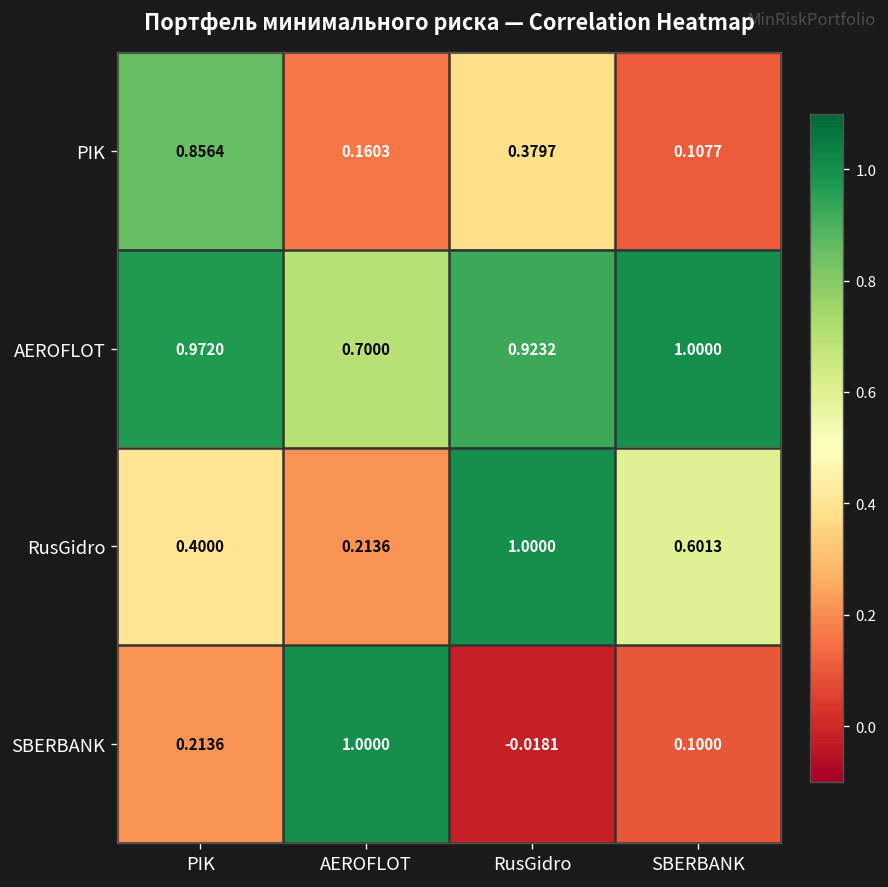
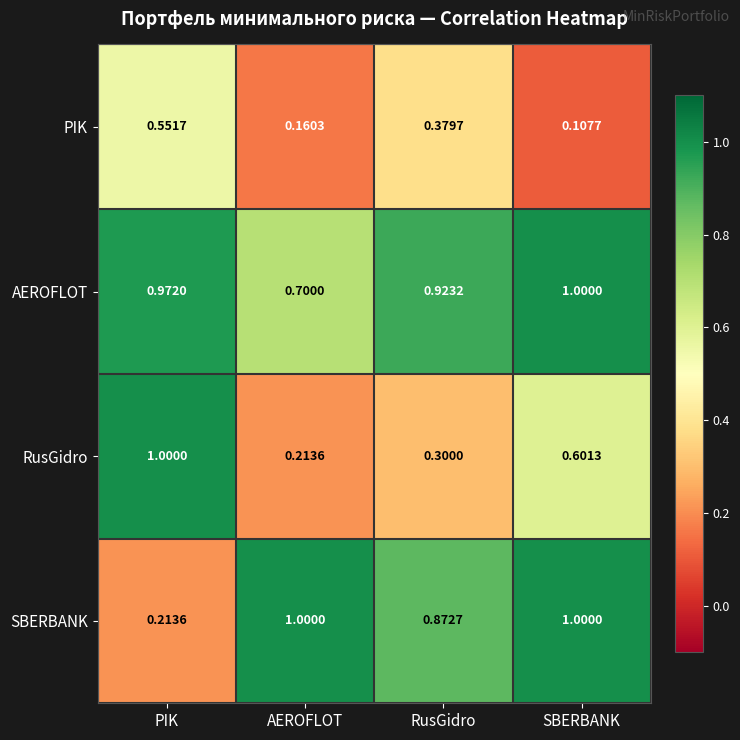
  {
    "PIK": {
-     "PIK": 0.8564,
+     "PIK": 0.5517,
      "AEROFLOT": 0.1603,
      "RusGidro": 0.3797,
      "SBERBANK": 0.1077
    },
    "AEROFLOT": {
      "PIK": 0.9720,
      "AEROFLOT": 0.7000,
      "RusGidro": 0.9232,
      "SBERBANK": 1.0000
    },
    "RusGidro": {
-     "PIK": 0.4000,
+     "PIK": 1.0000,
      "AEROFLOT": 0.2136,
-     "RusGidro": 1.0000,
+     "RusGidro": 0.3000,
      "SBERBANK": 0.6013
    },
    "SBERBANK": {
      "PIK": 0.2136,
      "AEROFLOT": 1.0000,
-     "RusGidro": -0.0181,
-     "SBERBANK": 0.1000
+     "RusGidro": 0.8727,
+     "SBERBANK": 1.0000
    }
  }
